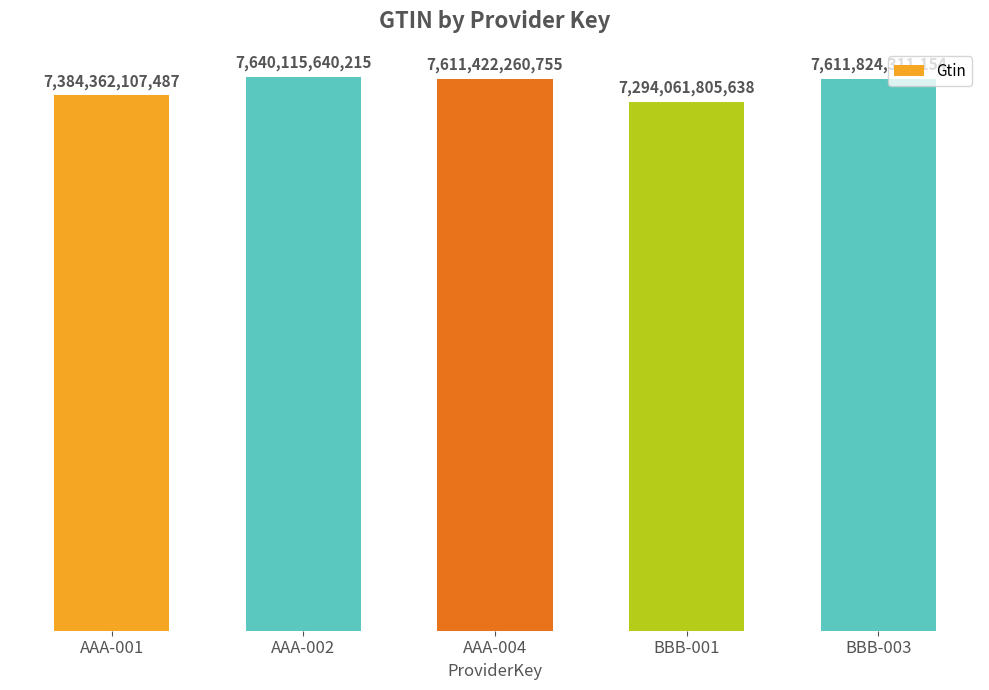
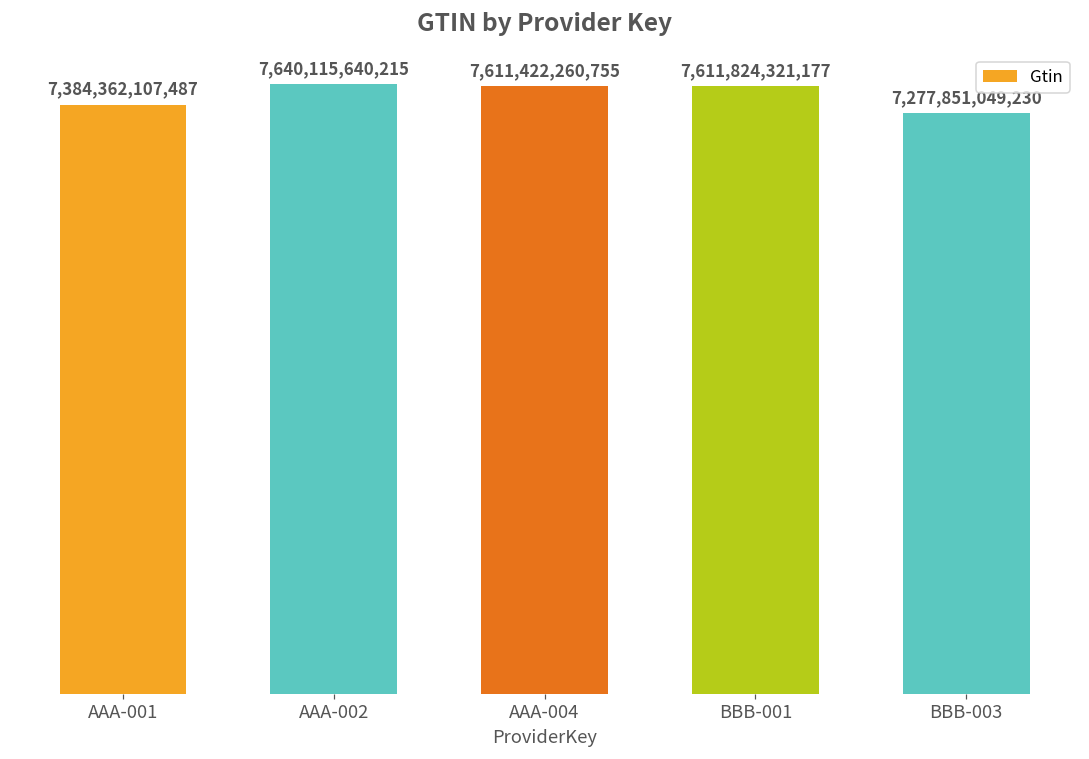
  {
    "AAA-001": "7,384,362,107,487",
    "AAA-002": "7,640,115,640,215",
    "AAA-004": "7,611,422,260,755",
-   "BBB-001": "7,294,061,805,638",
-   "BBB-003": "7,611,824,311,154"
+   "BBB-001": "7,611,824,321,177",
+   "BBB-003": "7,277,851,049,230"
  }
